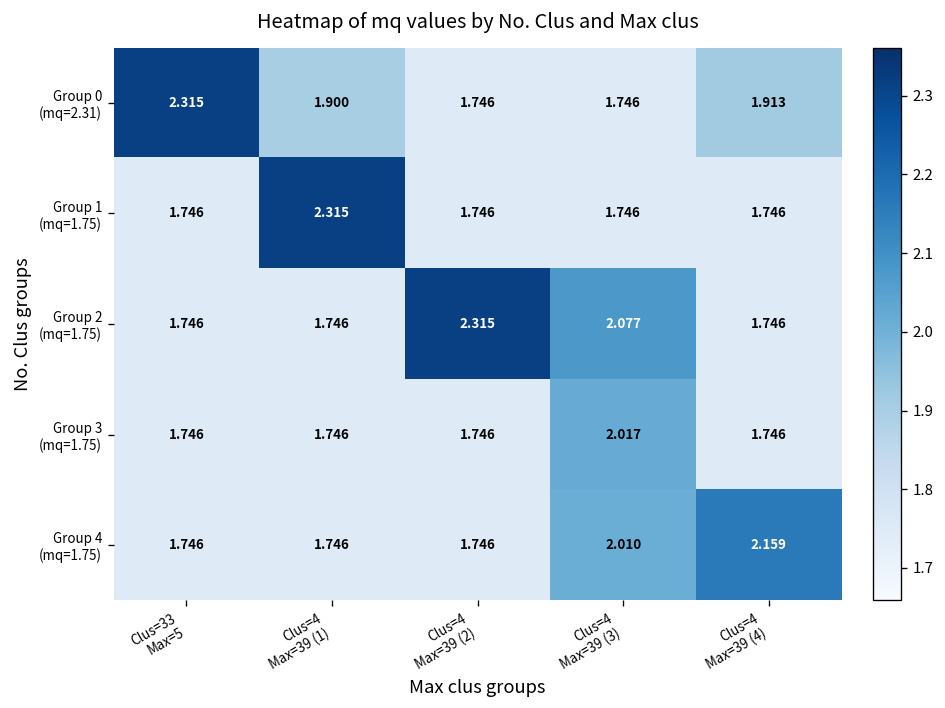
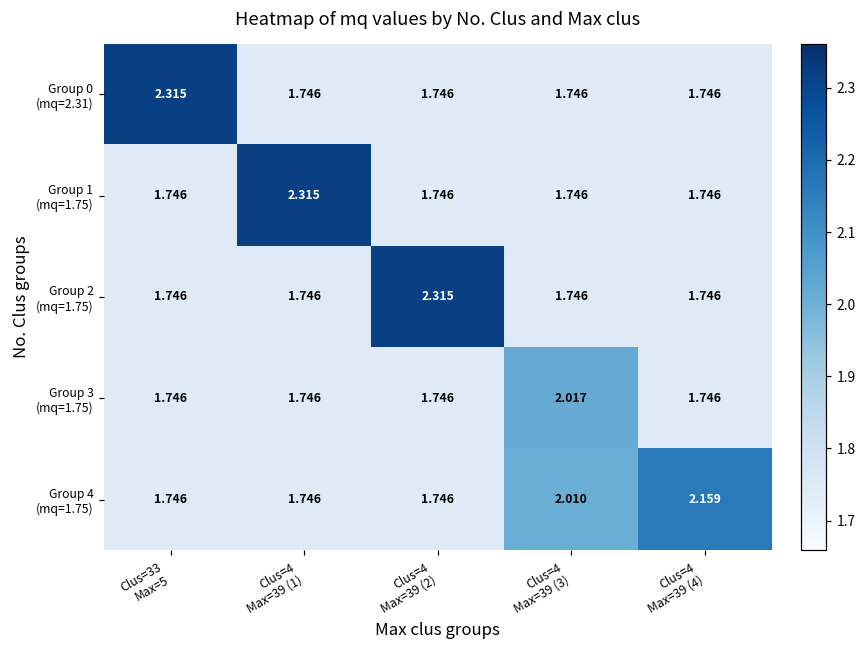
  {
    "Group 0 (mq=2.31)": {
      "Clus=33 Max=5": 2.315,
-     "Clus=4 Max=39 (1)": 1.900,
+     "Clus=4 Max=39 (1)": 1.746,
      "Clus=4 Max=39 (2)": 1.746,
      "Clus=4 Max=39 (3)": 1.746,
-     "Clus=4 Max=39 (4)": 1.913
+     "Clus=4 Max=39 (4)": 1.746
    },
    "Group 1 (mq=1.75)": {
      "Clus=33 Max=5": 1.746,
      "Clus=4 Max=39 (1)": 2.315,
      "Clus=4 Max=39 (2)": 1.746,
      "Clus=4 Max=39 (3)": 1.746,
      "Clus=4 Max=39 (4)": 1.746
    },
    "Group 2 (mq=1.75)": {
      "Clus=33 Max=5": 1.746,
      "Clus=4 Max=39 (1)": 1.746,
      "Clus=4 Max=39 (2)": 2.315,
-     "Clus=4 Max=39 (3)": 2.077,
+     "Clus=4 Max=39 (3)": 1.746,
      "Clus=4 Max=39 (4)": 1.746
    },
    "Group 3 (mq=1.75)": {
      "Clus=33 Max=5": 1.746,
      "Clus=4 Max=39 (1)": 1.746,
      "Clus=4 Max=39 (2)": 1.746,
      "Clus=4 Max=39 (3)": 2.017,
      "Clus=4 Max=39 (4)": 1.746
    },
    "Group 4 (mq=1.75)": {
      "Clus=33 Max=5": 1.746,
      "Clus=4 Max=39 (1)": 1.746,
      "Clus=4 Max=39 (2)": 1.746,
      "Clus=4 Max=39 (3)": 2.010,
      "Clus=4 Max=39 (4)": 2.159
    }
  }
